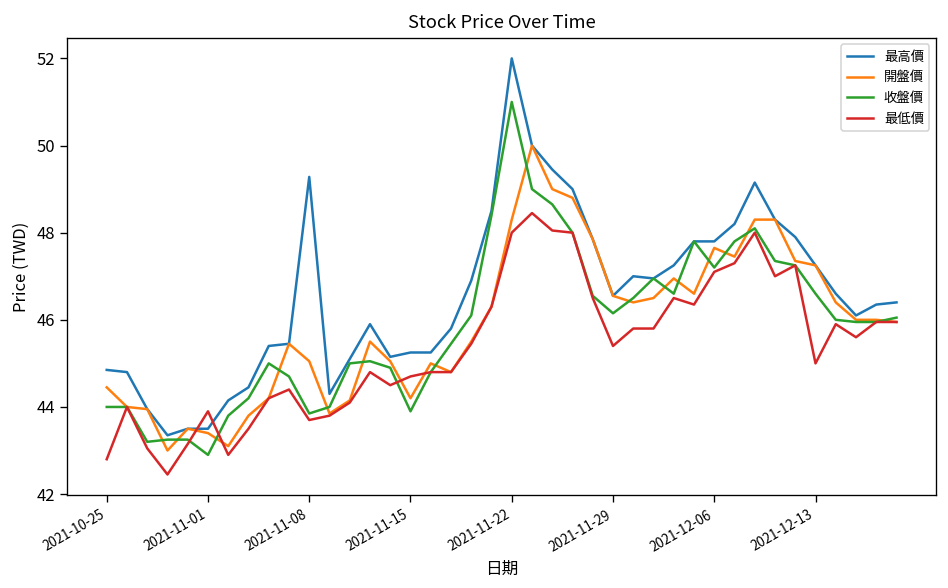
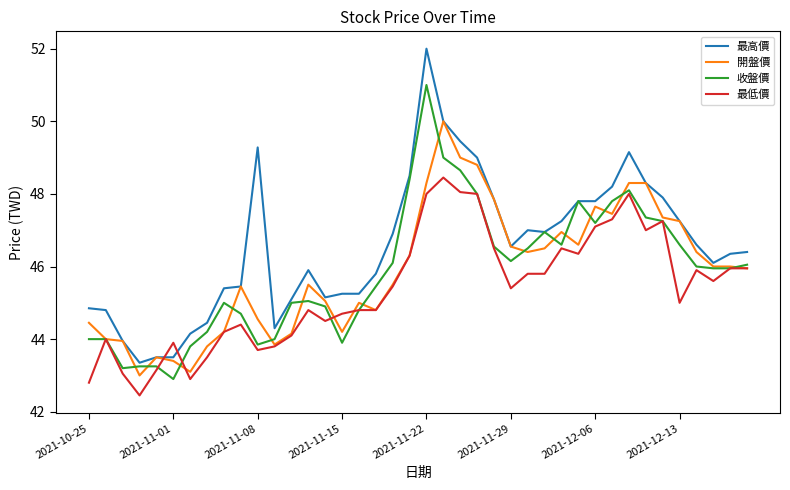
  {
    "最高價": {
      "2021-10-25": 44.9,
      "2021-11-01": 43.5,
      "2021-11-08": 49.3,
      "2021-11-15": 45.3,
      "2021-11-22": 52.0,
      "2021-12-06": 47.8
    },
    "開盤價": {
      "2021-10-25": 44.5,
      "2021-11-01": 43.4,
-     "2021-11-08": 45.1,
+     "2021-11-08": 44.6,
      "2021-11-15": 44.2,
      "2021-11-22": 48.3,
      "2021-12-06": 47.7
    },
    "收盤價": {
      "2021-10-25": 44.0,
      "2021-11-01": 42.9,
      "2021-11-08": 43.9,
      "2021-11-15": 43.9,
      "2021-11-22": 51.0,
      "2021-11-29": 46.2,
      "2021-12-06": 47.2,
      "2021-12-13": 46.6
    },
    "最低價": {
      "2021-10-25": 42.8,
      "2021-11-01": 43.9,
      "2021-11-08": 43.7,
      "2021-11-15": 44.7,
      "2021-11-22": 48.0,
      "2021-11-29": 45.4,
      "2021-12-06": 47.1,
      "2021-12-13": 45.0
    }
  }
